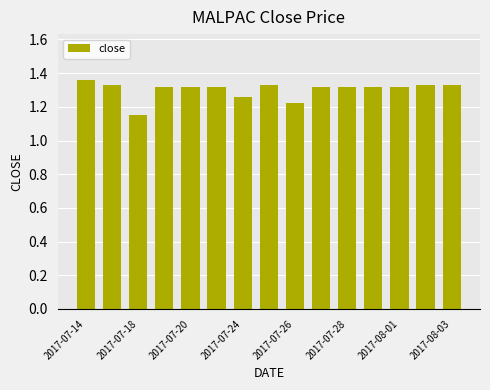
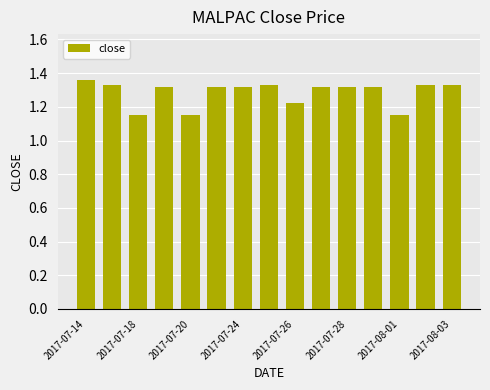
  {
    "2017-07-14": 1.36,
    "2017-07-18": 1.15,
-   "2017-07-20": 1.32,
-   "2017-07-24": 1.26,
+   "2017-07-20": 1.15,
+   "2017-07-24": 1.32,
    "2017-07-26": 1.22,
    "2017-07-28": 1.32,
-   "2017-08-01": 1.32,
+   "2017-08-01": 1.15,
    "2017-08-03": 1.33
  }
